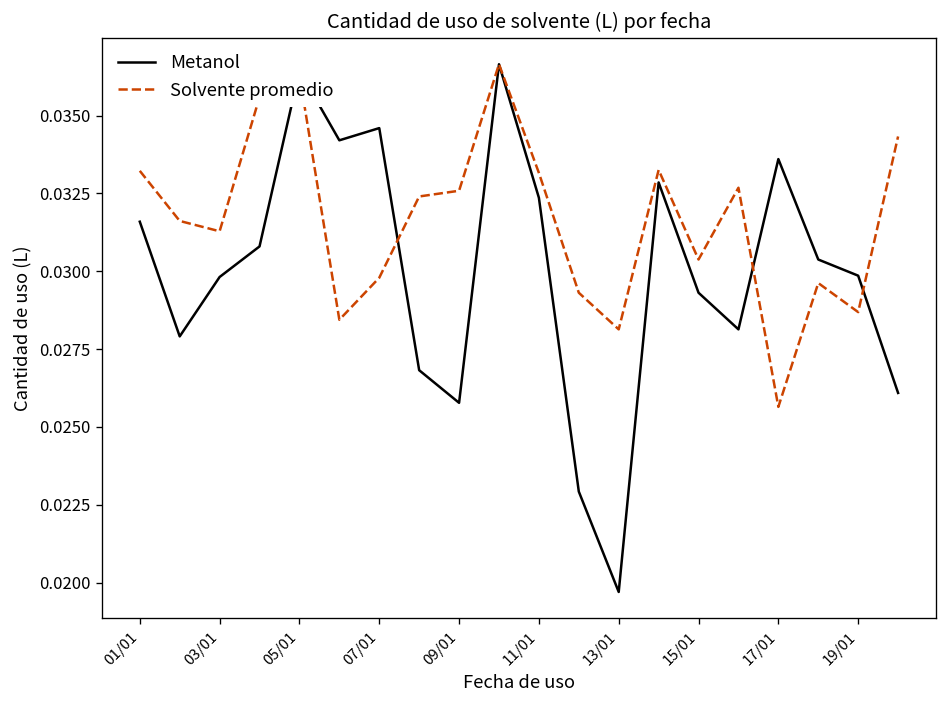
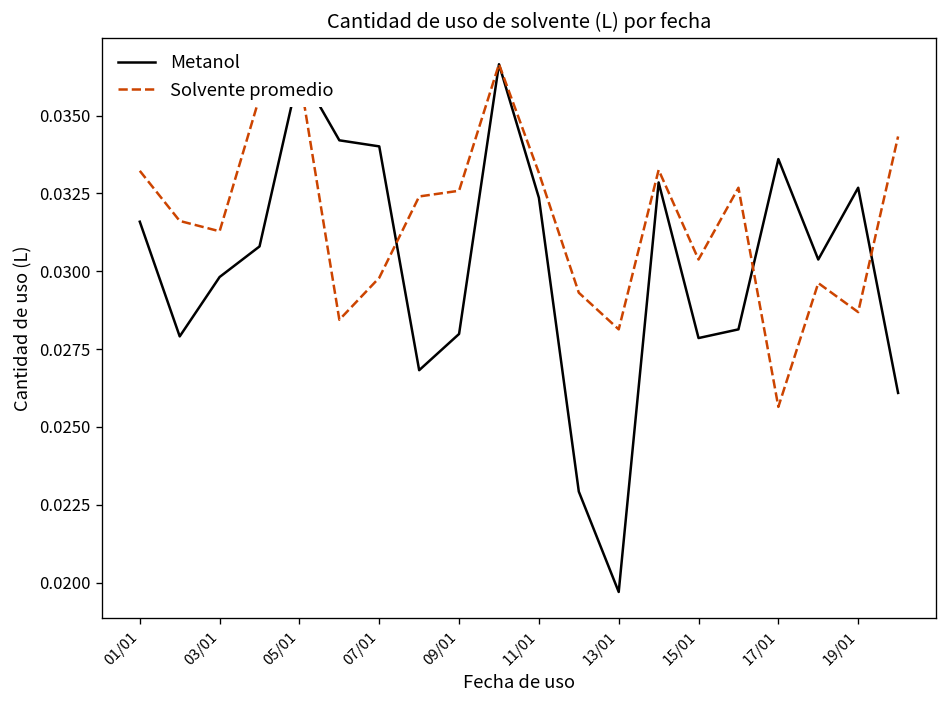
  {
    "Metanol": {
      "01/01": 0.0316,
      "03/01": 0.0298,
-     "07/01": 0.0346,
-     "09/01": 0.0258,
+     "07/01": 0.0340,
+     "09/01": 0.0280,
      "11/01": 0.0324,
      "13/01": 0.0197,
-     "15/01": 0.0293,
+     "15/01": 0.0279,
      "17/01": 0.0336,
-     "19/01": 0.0299
+     "19/01": 0.0327
    },
    "Solvente promedio": {
      "01/01": 0.0332,
      "03/01": 0.0313,
      "07/01": 0.0298,
      "09/01": 0.0326,
      "11/01": 0.0332,
      "13/01": 0.0281,
      "15/01": 0.0304,
      "17/01": 0.0256,
      "19/01": 0.0287
    }
  }
